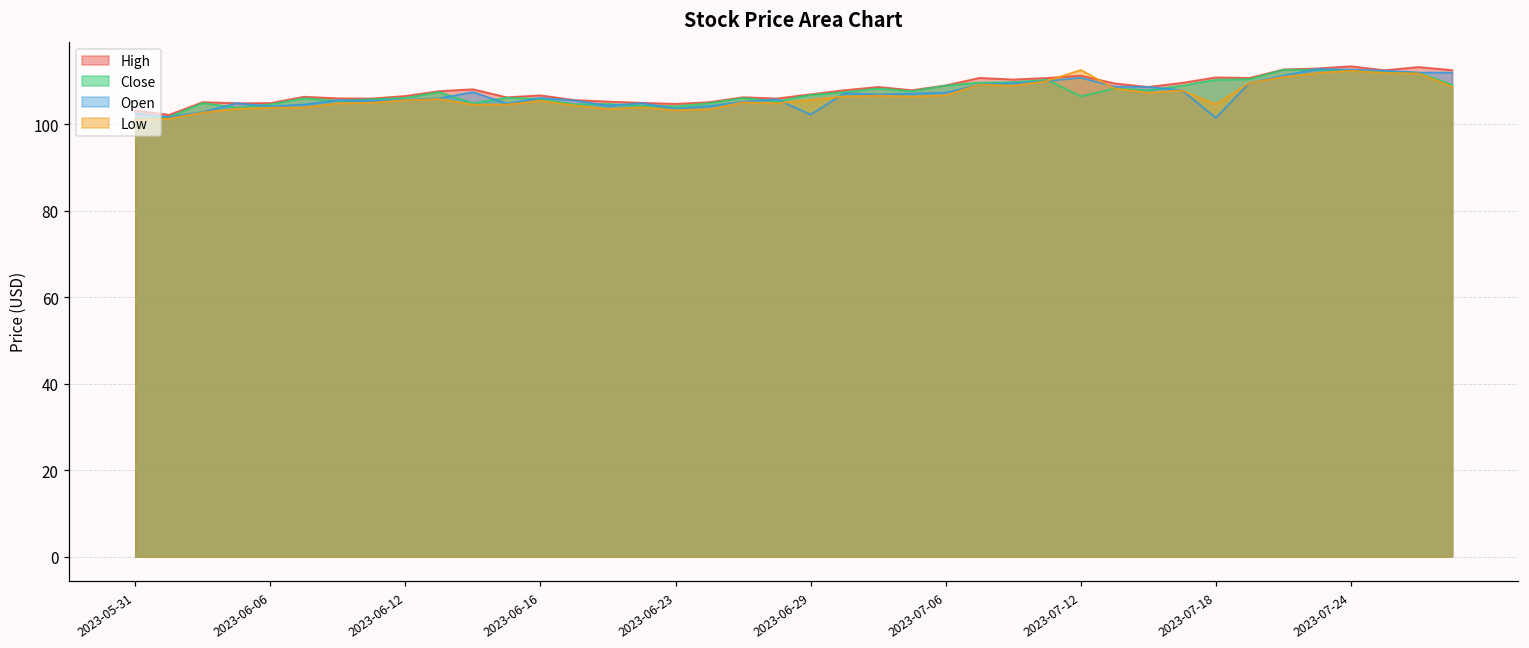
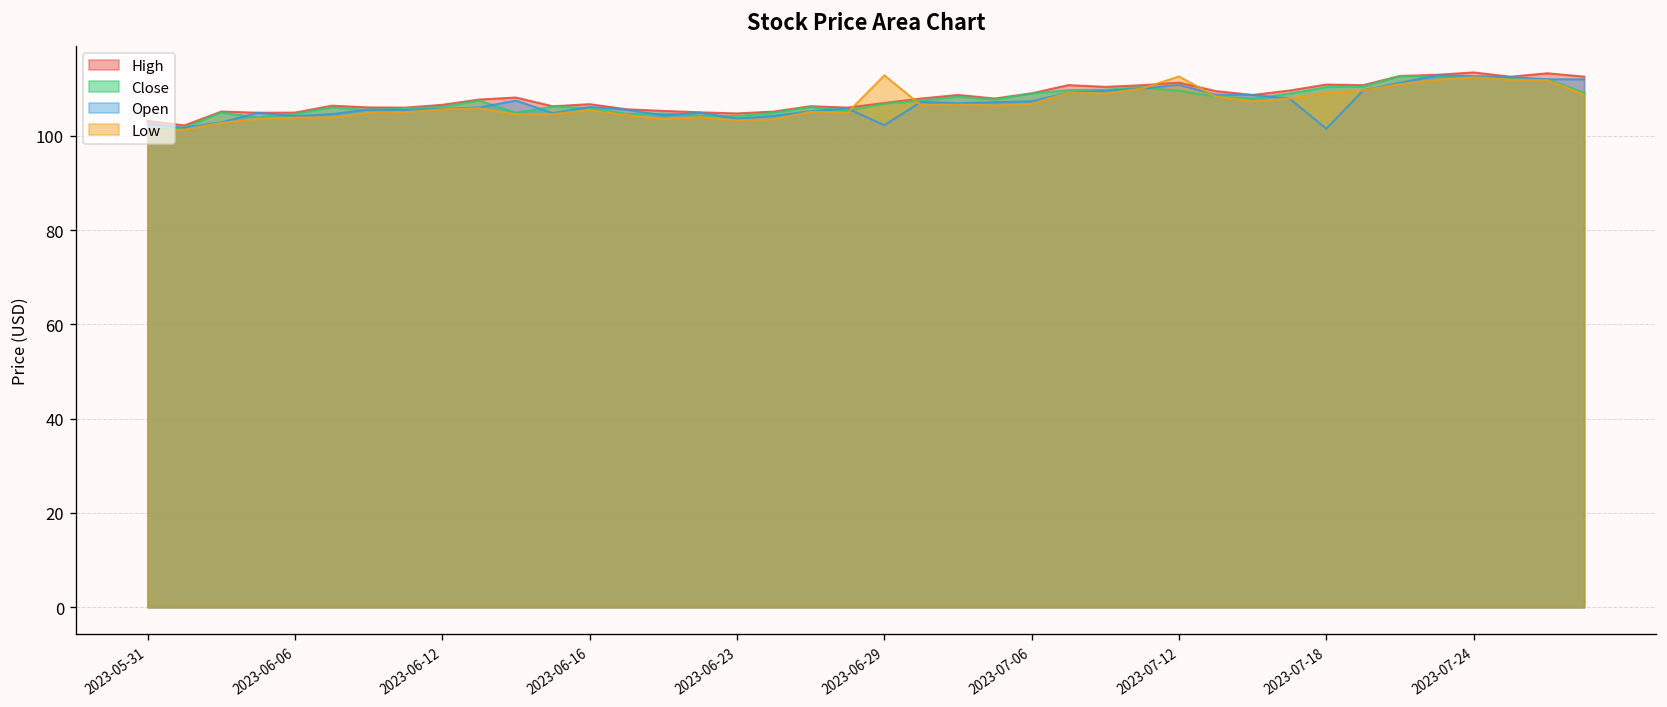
  {
    "High": {
      "2023-07-24": 113
    },
    "Close": {
-     "2023-07-12": 107
+     "2023-07-12": 110
    },
    "Open": {
      "2023-06-29": 102,
      "2023-07-18": 102
    },
    "Low": {
-     "2023-06-29": 106,
+     "2023-06-29": 113,
      "2023-07-12": 113,
-     "2023-07-18": 105
+     "2023-07-18": 109
    }
  }
